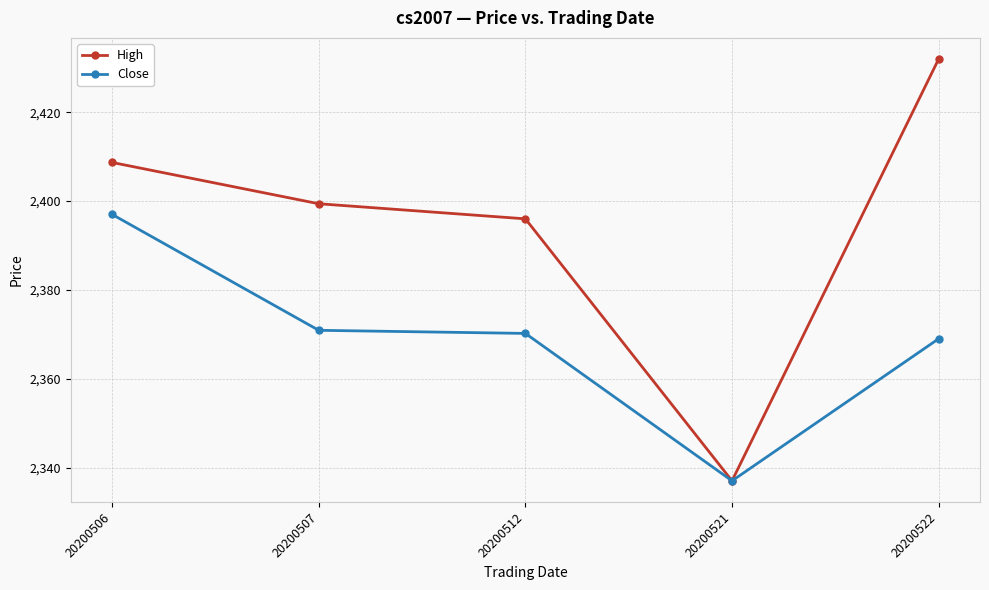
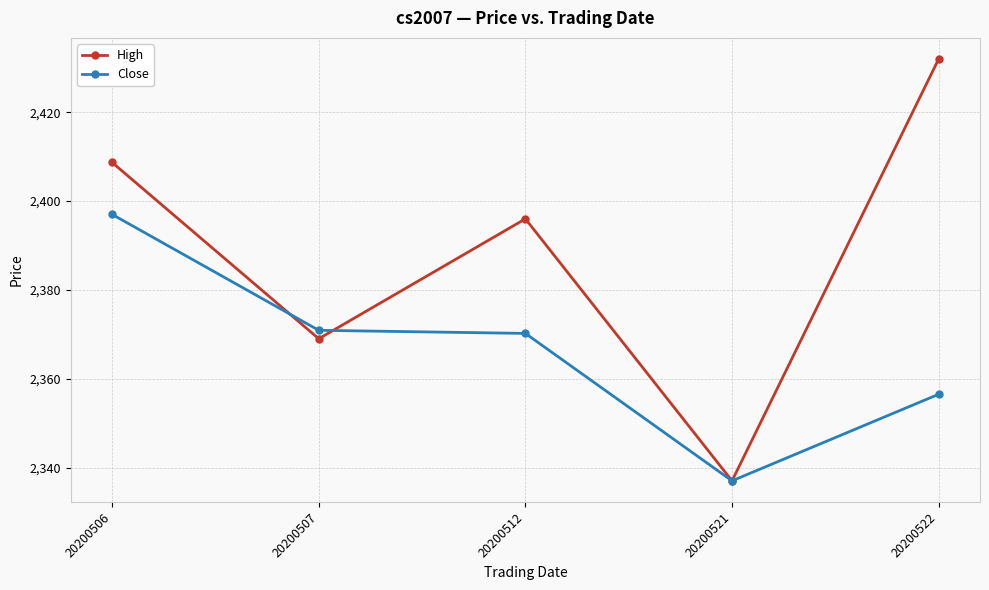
  {
    "High": {
      "20200506": "2,409",
-     "20200507": "2,399",
+     "20200507": "2,369",
      "20200512": "2,396",
      "20200522": "2,432"
    },
    "Close": {
      "20200506": "2,397",
      "20200507": "2,371",
      "20200512": "2,370",
-     "20200522": "2,369"
+     "20200522": "2,357"
    }
  }
